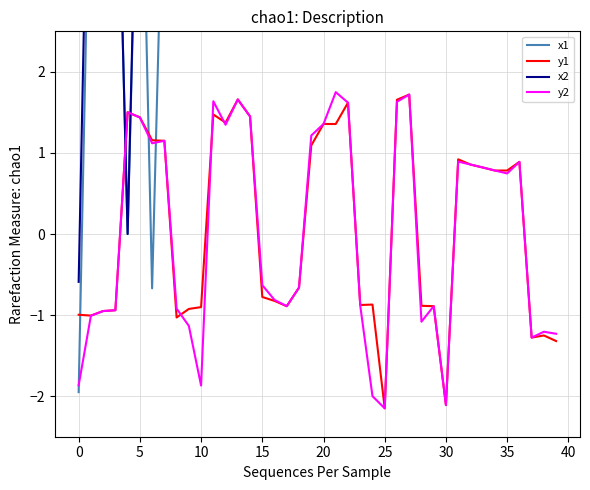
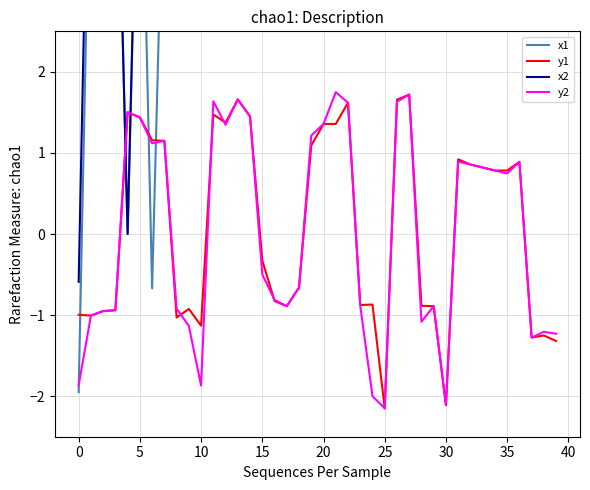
  {
    "x1": {
      "0": -2.0
    },
    "y1": {
      "0": -1.0,
-     "10": -0.9,
-     "15": -0.8,
+     "10": -1.1,
+     "15": -0.3,
      "35": 0.8
    },
    "x2": {
      "0": -0.6
    },
    "y2": {
      "0": -1.9,
      "10": -1.9,
-     "15": -0.6,
+     "15": -0.5,
      "35": 0.7
    }
  }
